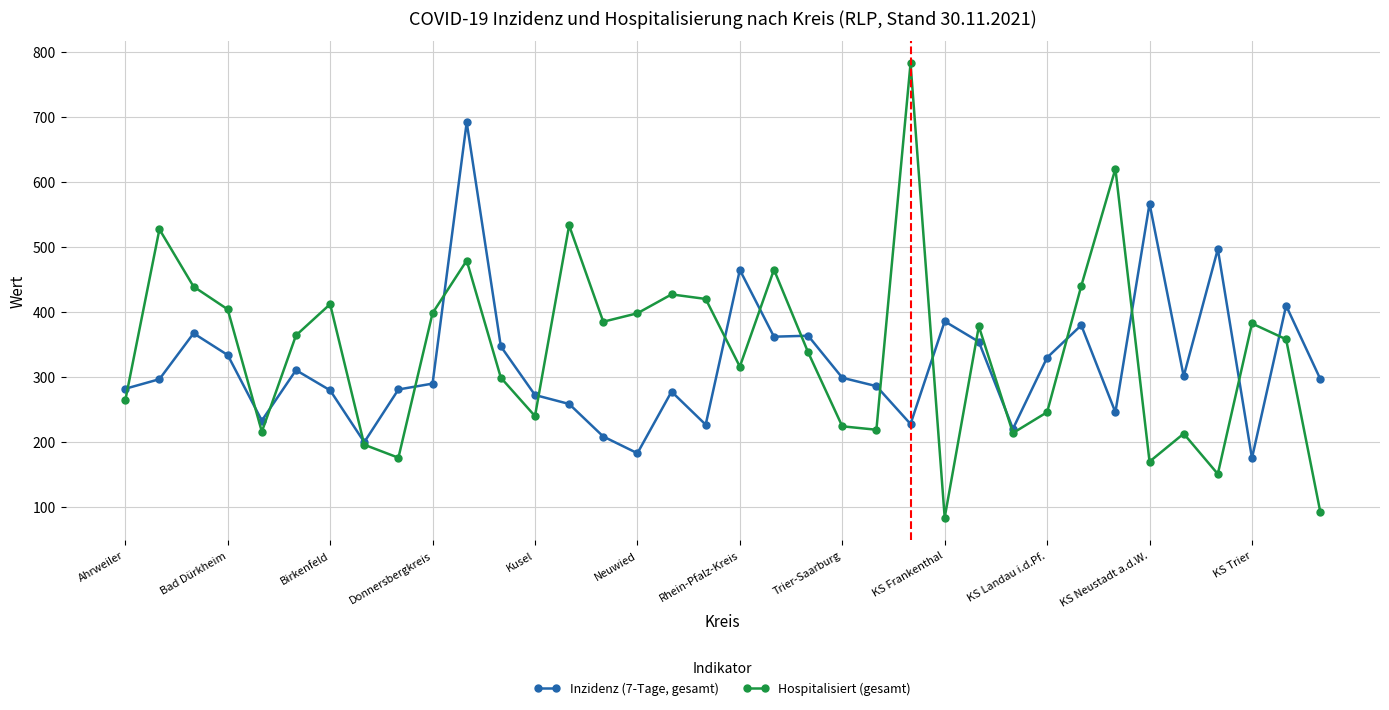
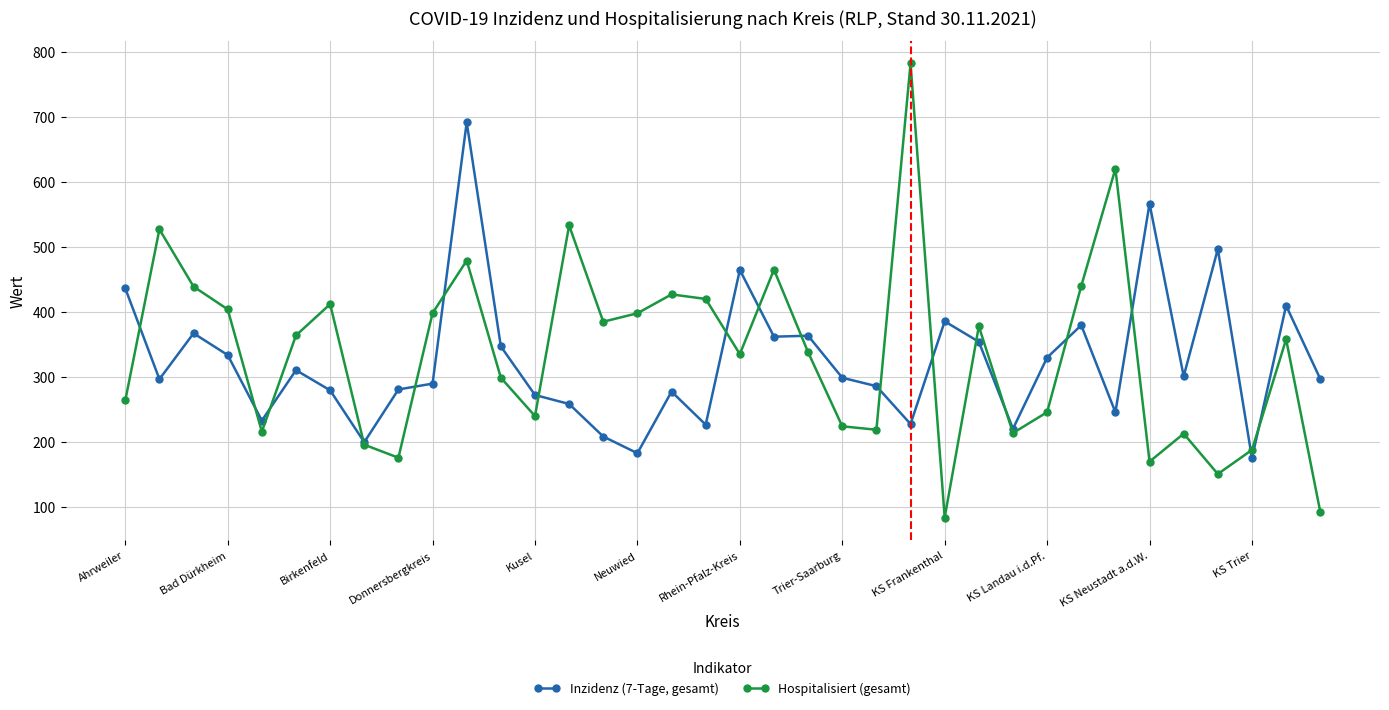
  {
    "Inzidenz (7-Tage, gesamt)": {
-     "Ahrweiler": 280,
+     "Ahrweiler": 440,
      "Bad Dürkheim": 330,
      "Birkenfeld": 280,
      "Donnersbergkreis": 290,
      "Kusel": 270,
      "Neuwied": 180,
      "Rhein-Pfalz-Kreis": 460,
      "Trier-Saarburg": 300,
      "KS Frankenthal": 390,
      "KS Landau i.d.Pf.": 330,
      "KS Neustadt a.d.W.": 570,
      "KS Trier": 180
    },
    "Hospitalisiert (gesamt)": {
      "Ahrweiler": 260,
      "Bad Dürkheim": 400,
      "Birkenfeld": 410,
      "Donnersbergkreis": 400,
      "Kusel": 240,
      "Neuwied": 400,
-     "Rhein-Pfalz-Kreis": 320,
+     "Rhein-Pfalz-Kreis": 340,
      "Trier-Saarburg": 220,
      "KS Frankenthal": 80,
      "KS Landau i.d.Pf.": 250,
      "KS Neustadt a.d.W.": 170,
-     "KS Trier": 380
+     "KS Trier": 190
    }
  }
